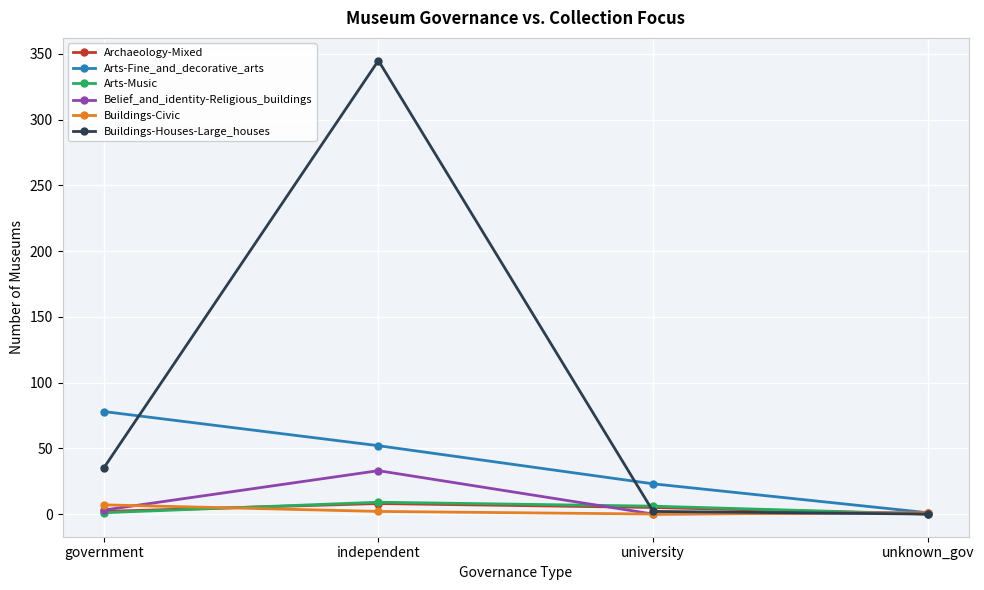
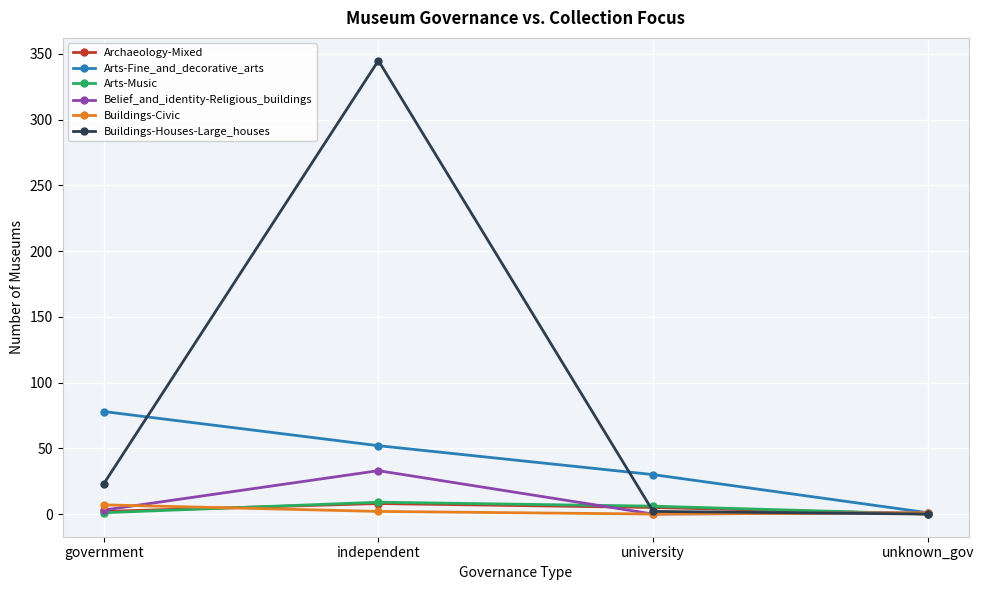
  {
    "Arts-Fine_and_decorative_arts": {
      "government": 78,
      "independent": 52,
-     "university": 23
+     "university": 30
    },
    "Belief_and_identity-Religious_buildings": {
      "independent": 33
    },
    "Buildings-Civic": {
      "government": 7,
      "independent": 2
    },
    "Buildings-Houses-Large_houses": {
-     "government": 35,
+     "government": 23,
      "independent": 345,
      "university": 2
    }
  }
